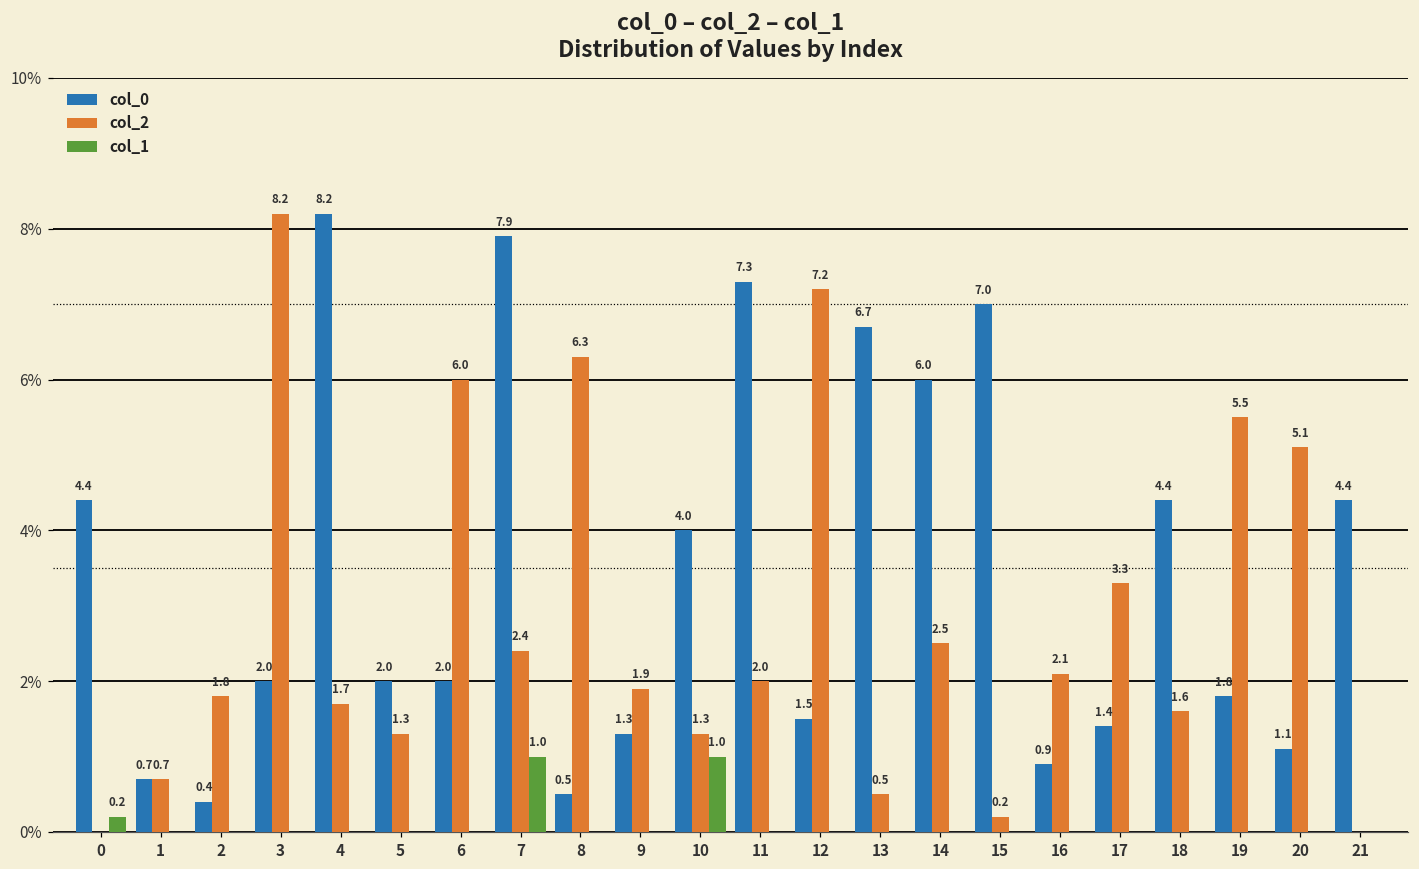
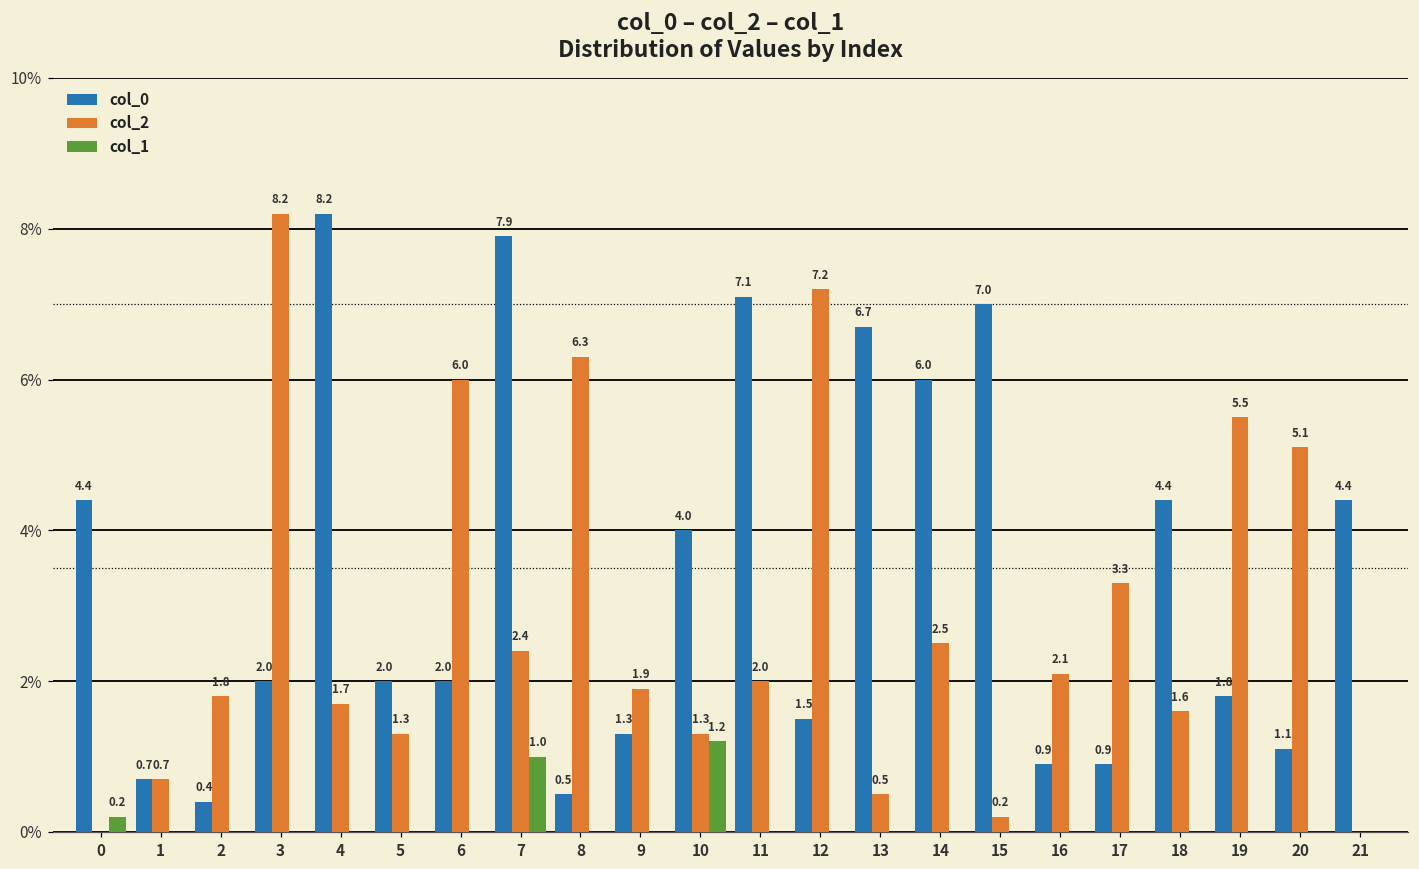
  {
    "col_0": {
      "0": 4.4,
      "1": 0.7,
      "2": 0.4,
      "3": 2.0,
      "4": 8.2,
      "5": 2.0,
      "6": 2.0,
      "7": 7.9,
      "8": 0.5,
      "9": 1.3,
      "10": 4.0,
-     "11": 7.3,
+     "11": 7.1,
      "12": 1.5,
      "13": 6.7,
      "14": 6.0,
      "15": 7.0,
      "16": 0.9,
-     "17": 1.4,
+     "17": 0.9,
      "18": 4.4,
      "19": 1.8,
      "20": 1.1,
      "21": 4.4
    },
    "col_2": {
      "1": 0.7,
      "2": 1.8,
      "3": 8.2,
      "4": 1.7,
      "5": 1.3,
      "6": 6.0,
      "7": 2.4,
      "8": 6.3,
      "9": 1.9,
      "10": 1.3,
      "11": 2.0,
      "12": 7.2,
      "13": 0.5,
      "14": 2.5,
      "15": 0.2,
      "16": 2.1,
      "17": 3.3,
      "18": 1.6,
      "19": 5.5,
      "20": 5.1
    },
    "col_1": {
      "0": 0.2,
      "7": 1.0,
-     "10": 1.0
+     "10": 1.2
    }
  }
